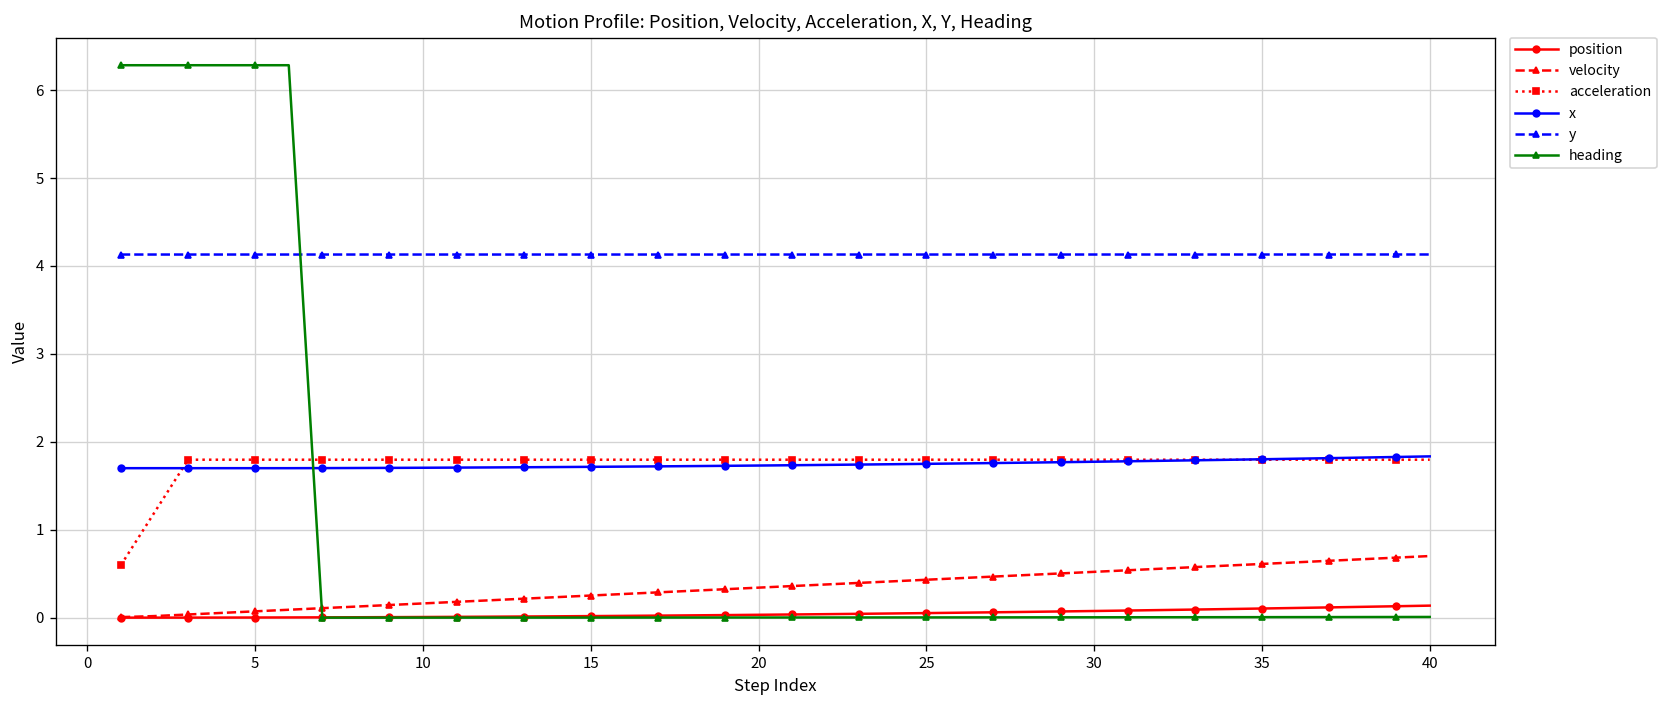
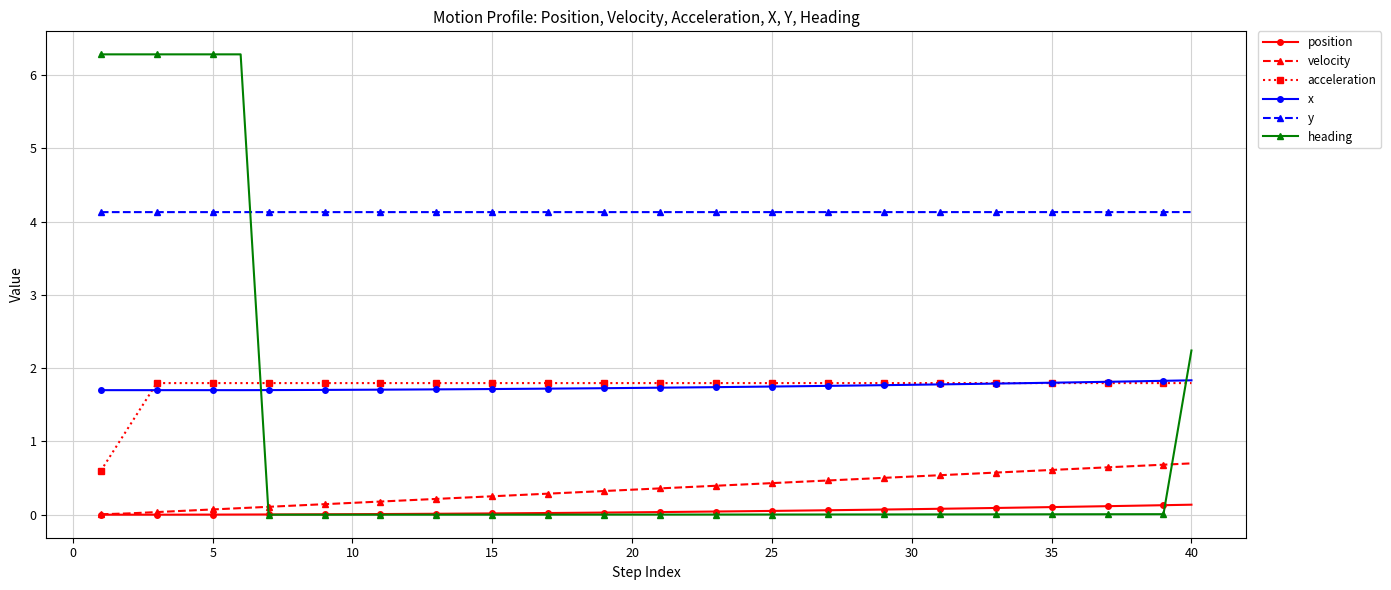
  {
    "heading": {
      "5": 6.3,
      "25": 0.0,
      "30": 0.0,
      "35": 0.0,
-     "40": 0.0
+     "40": 2.2
    }
  }
